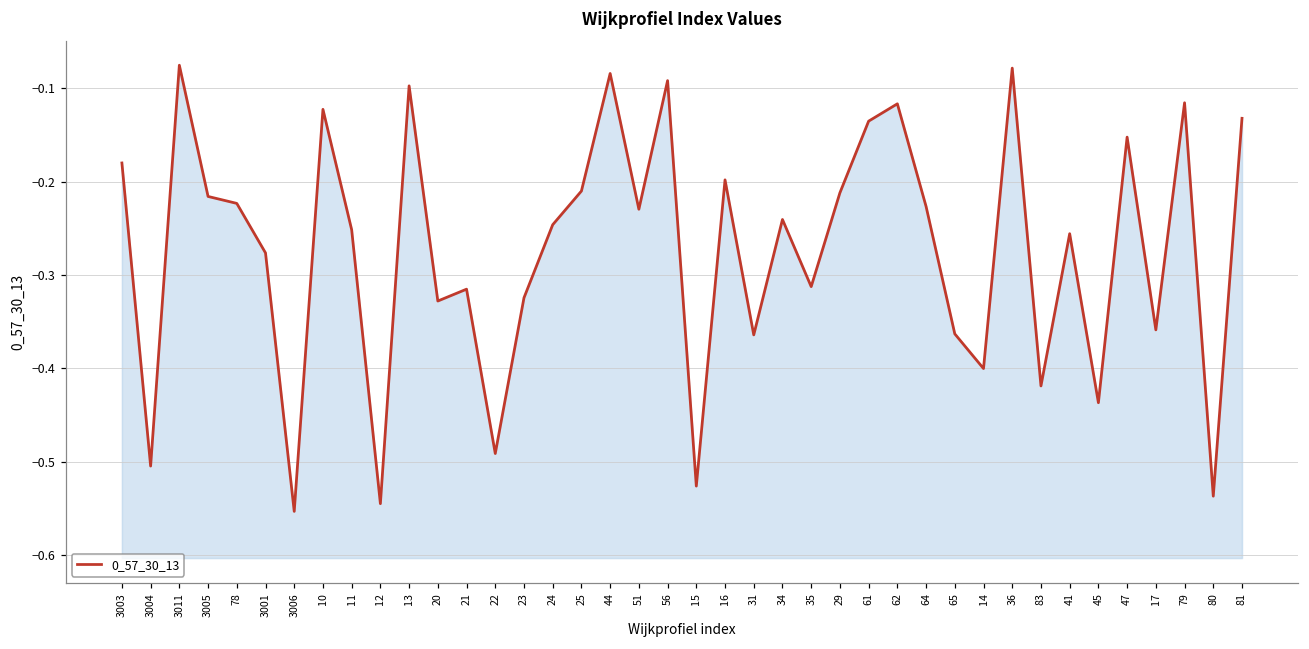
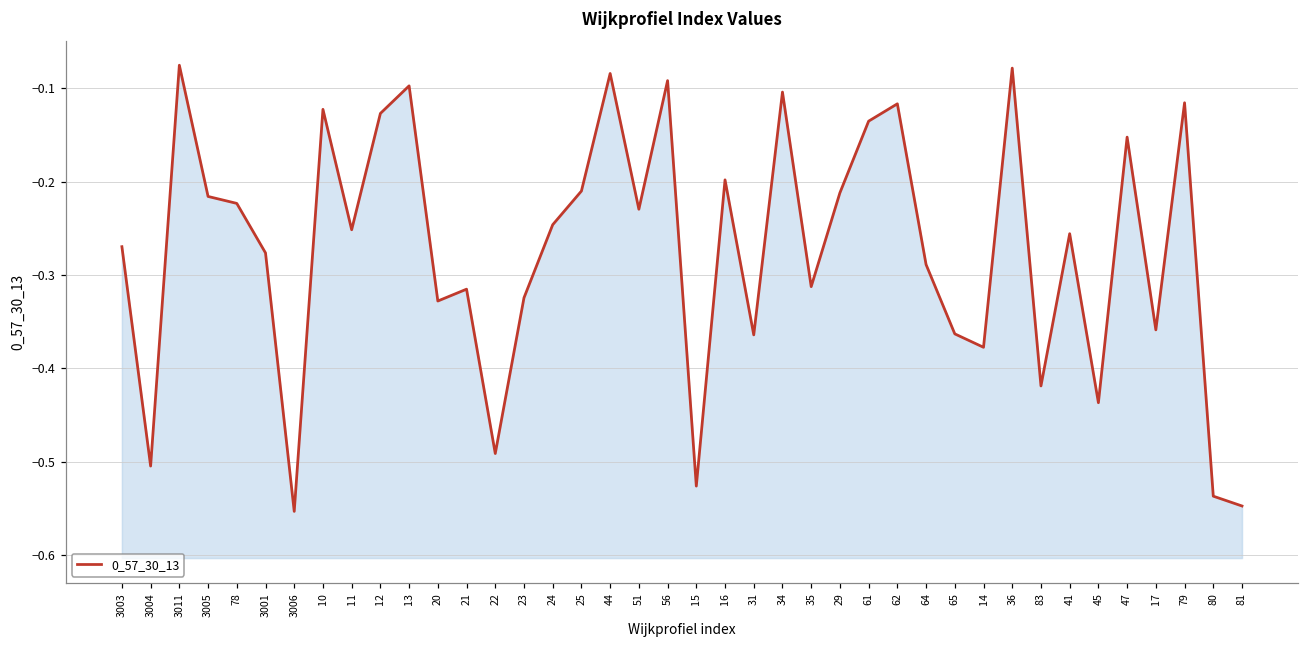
  {
-   "3003": -0.18,
+   "3003": -0.27,
    "3004": -0.50,
    "3011": -0.08,
    "3005": -0.22,
    "78": -0.22,
    "3001": -0.28,
    "3006": -0.55,
    "10": -0.12,
    "11": -0.25,
-   "12": -0.54,
+   "12": -0.13,
    "13": -0.10,
    "20": -0.33,
    "21": -0.32,
    "22": -0.49,
    "23": -0.32,
    "24": -0.25,
    "25": -0.21,
    "44": -0.08,
    "51": -0.23,
    "56": -0.09,
    "15": -0.53,
    "16": -0.20,
    "31": -0.36,
-   "34": -0.24,
+   "34": -0.10,
    "35": -0.31,
    "29": -0.21,
    "61": -0.14,
    "62": -0.12,
-   "64": -0.23,
+   "64": -0.29,
    "65": -0.36,
-   "14": -0.40,
+   "14": -0.38,
    "36": -0.08,
    "83": -0.42,
    "41": -0.26,
    "45": -0.44,
    "47": -0.15,
    "17": -0.36,
    "79": -0.12,
    "80": -0.54,
-   "81": -0.13
+   "81": -0.55
  }
